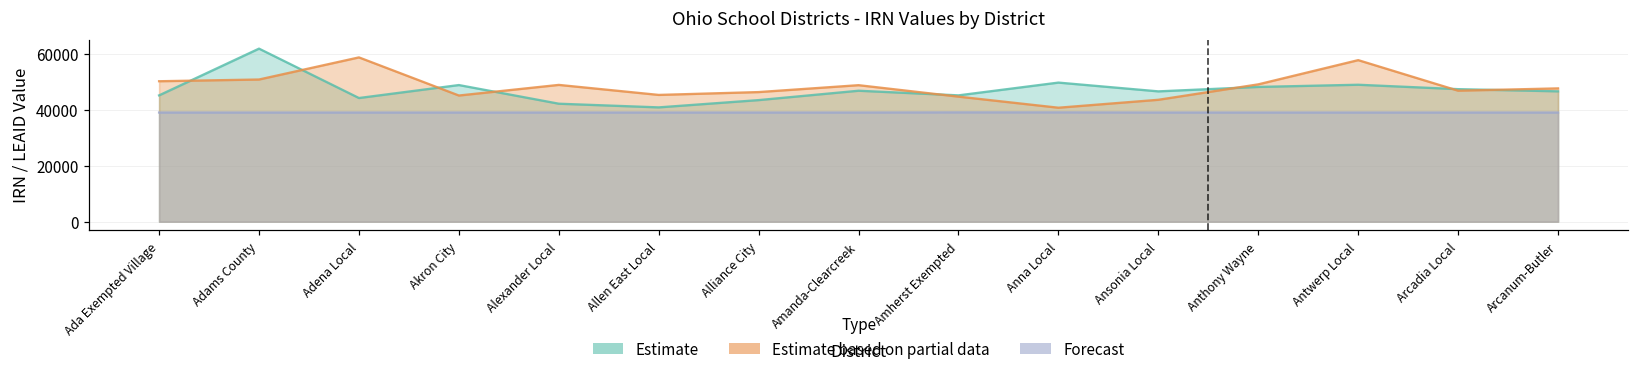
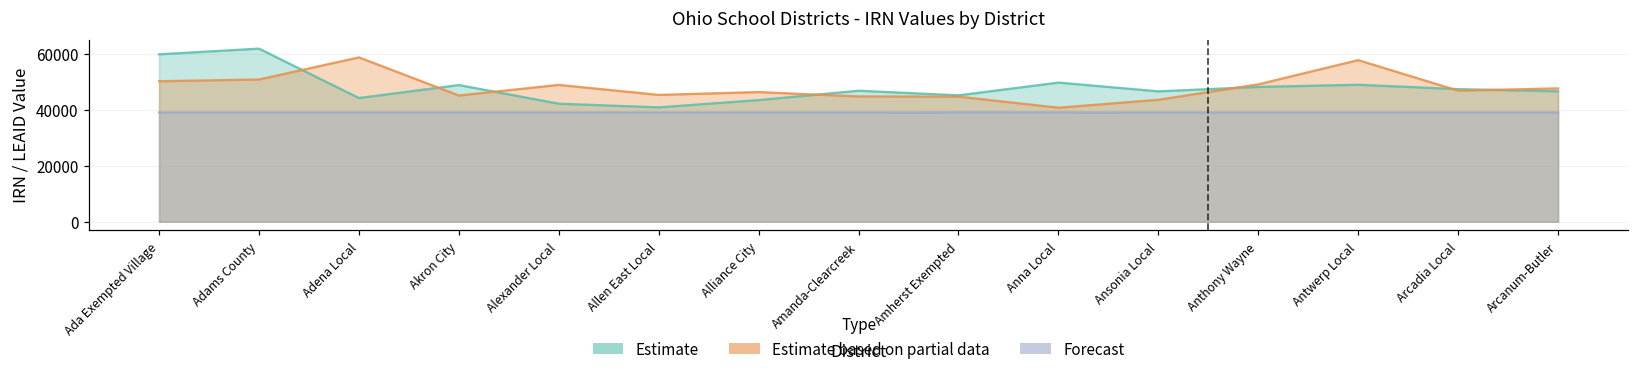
  {
    "Estimate": {
-     "Ada Exempted Village": 45000,
+     "Ada Exempted Village": 60000,
      "Adams County": 62000,
      "Adena Local": 44000,
      "Akron City": 49000,
      "Alexander Local": 42000,
      "Allen East Local": 41000,
      "Alliance City": 43000,
      "Amanda-Clearcreek": 47000,
      "Anna Local": 50000,
      "Ansonia Local": 47000,
      "Antwerp Local": 49000,
      "Arcanum-Butler": 47000
    },
    "Estimate based on partial data": {
      "Ada Exempted Village": 50000,
      "Adams County": 51000,
      "Adena Local": 59000,
      "Akron City": 45000,
      "Alexander Local": 49000,
      "Allen East Local": 45000,
      "Alliance City": 46000,
-     "Amanda-Clearcreek": 49000,
+     "Amanda-Clearcreek": 45000,
      "Anna Local": 41000,
      "Ansonia Local": 44000,
      "Antwerp Local": 58000,
      "Arcanum-Butler": 48000
    },
    "Forecast": {
      "Ada Exempted Village": 39000,
      "Adams County": 39000,
      "Adena Local": 39000,
      "Akron City": 39000,
      "Alexander Local": 39000,
      "Allen East Local": 39000,
      "Alliance City": 39000,
      "Amanda-Clearcreek": 39000,
      "Amherst Exempted": 39000,
      "Anna Local": 39000,
      "Ansonia Local": 39000,
      "Anthony Wayne": 39000,
      "Antwerp Local": 39000,
      "Arcadia Local": 39000,
      "Arcanum-Butler": 39000
    }
  }
